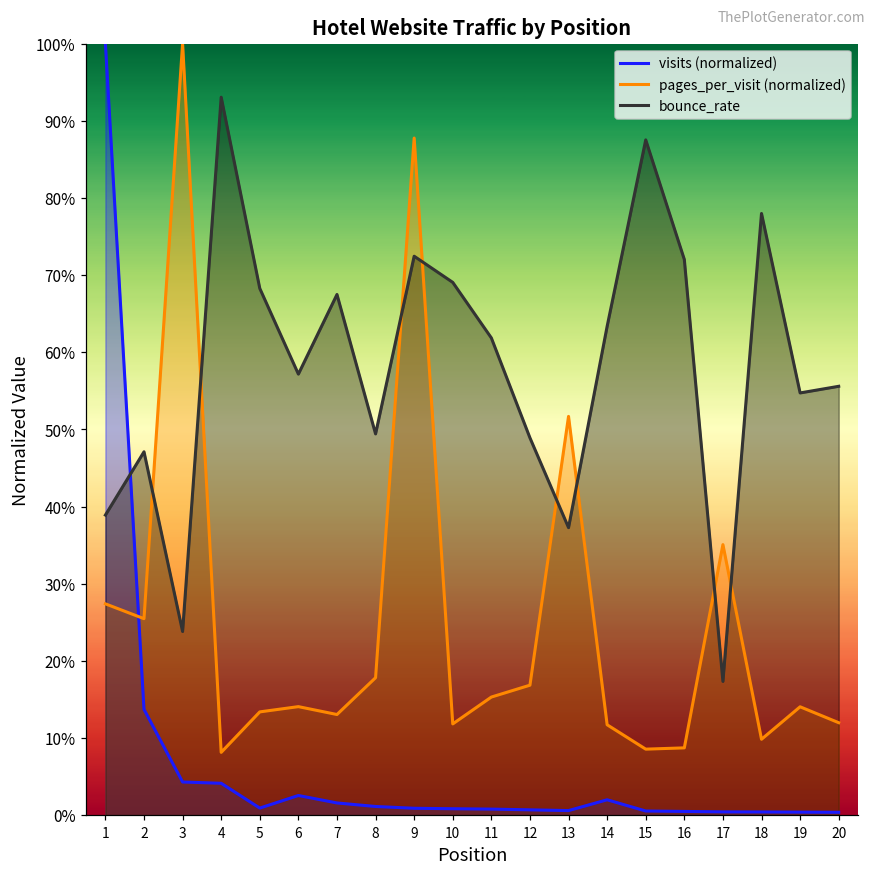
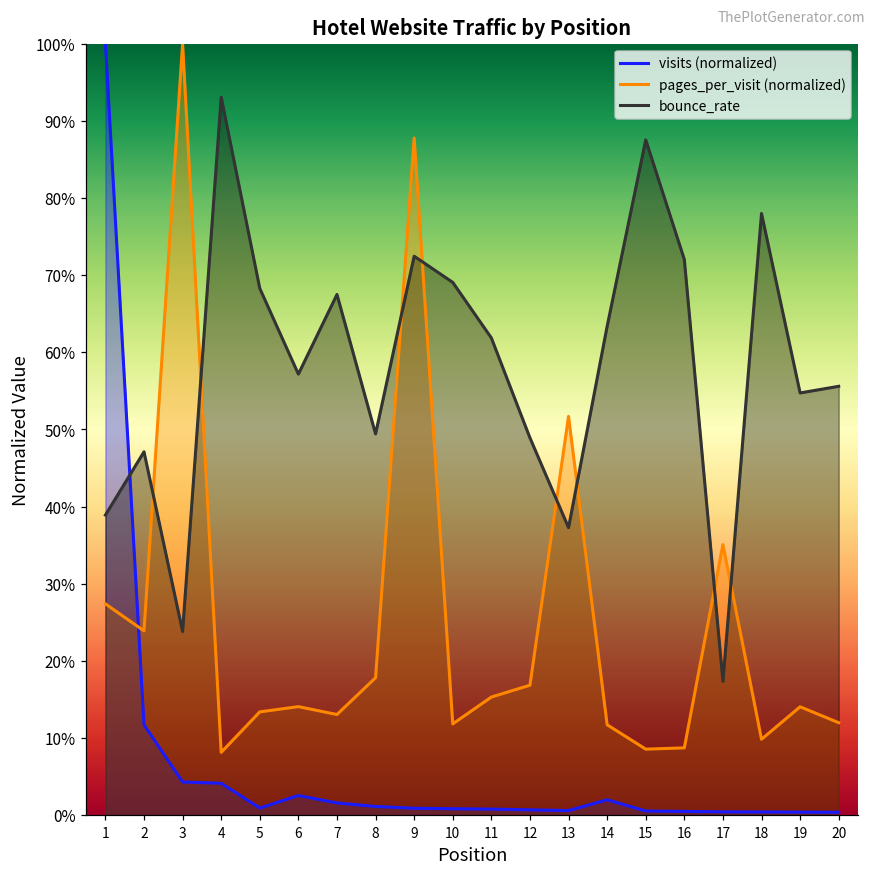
  {
    "visits (normalized)": {
      "1": "100%",
-     "2": "14%",
+     "2": "12%",
      "3": "4%",
      "4": "4%",
      "5": "1%",
      "6": "3%",
      "7": "2%",
      "8": "1%",
      "9": "1%",
      "10": "1%",
      "11": "1%",
      "12": "1%",
      "13": "1%",
      "14": "2%",
      "15": "1%",
      "16": "0%",
      "17": "0%",
      "18": "0%",
      "19": "0%",
      "20": "0%"
    },
    "pages_per_visit (normalized)": {
      "1": "27%",
-     "2": "25%",
+     "2": "24%",
      "3": "100%",
      "4": "8%",
      "5": "13%",
      "6": "14%",
      "7": "13%",
      "8": "18%",
      "9": "88%",
      "10": "12%",
      "11": "15%",
      "12": "17%",
      "13": "52%",
      "14": "12%",
      "15": "9%",
      "16": "9%",
      "17": "35%",
      "18": "10%",
      "19": "14%",
      "20": "12%"
    }
  }
